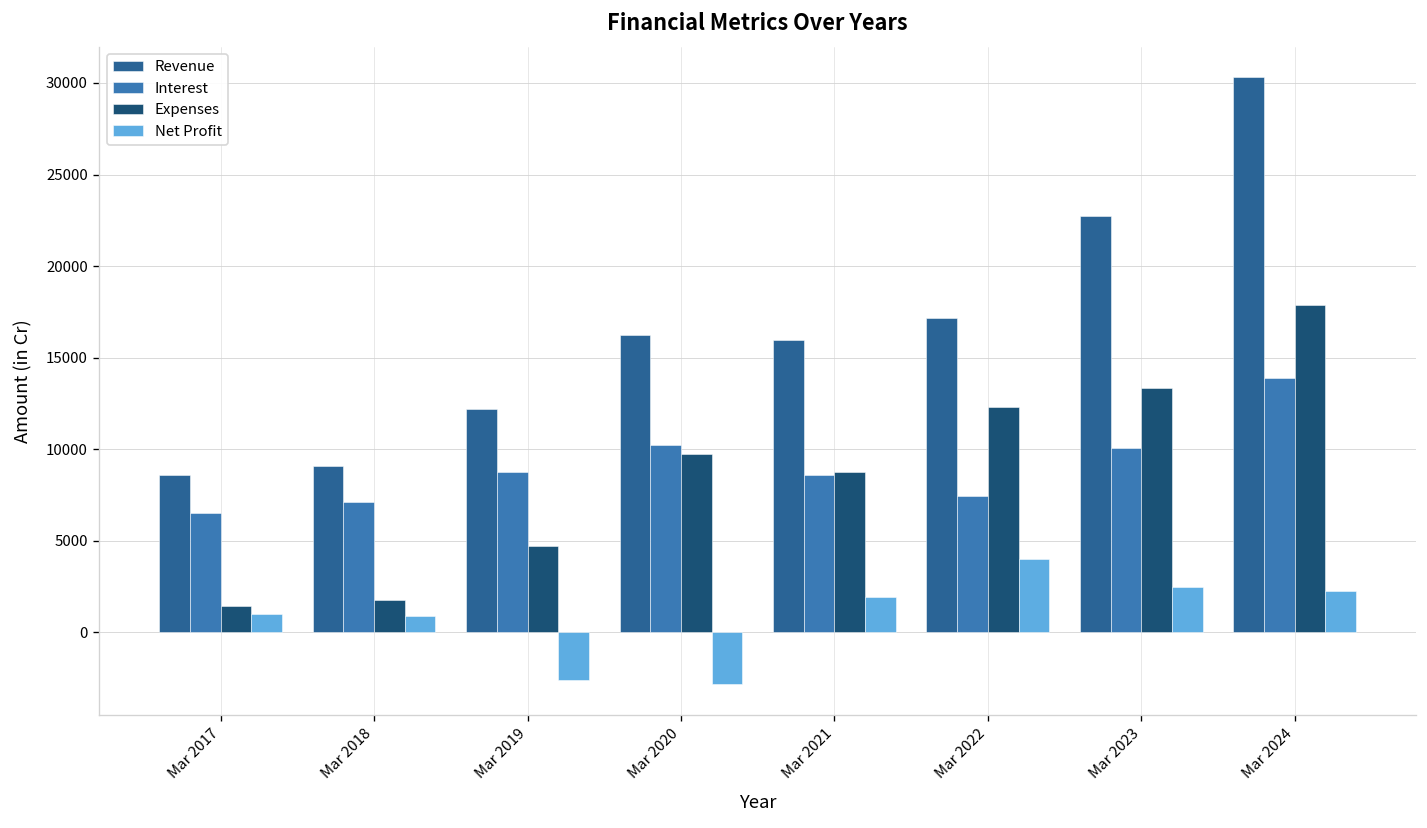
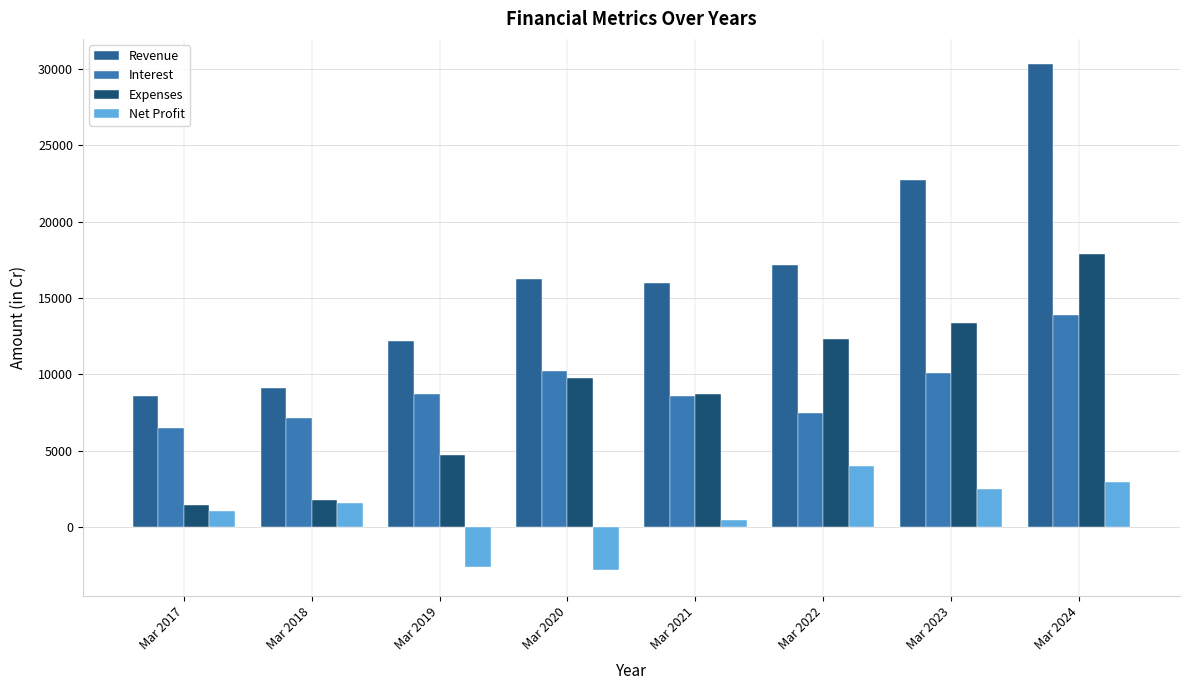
  {
    "Net Profit": {
      "Mar 2017": 1000,
-     "Mar 2018": 900,
+     "Mar 2018": 1500,
      "Mar 2019": -2600,
      "Mar 2020": -2800,
-     "Mar 2021": 1900,
+     "Mar 2021": 500,
      "Mar 2022": 4000,
      "Mar 2023": 2500,
-     "Mar 2024": 2300
+     "Mar 2024": 2900
    }
  }
